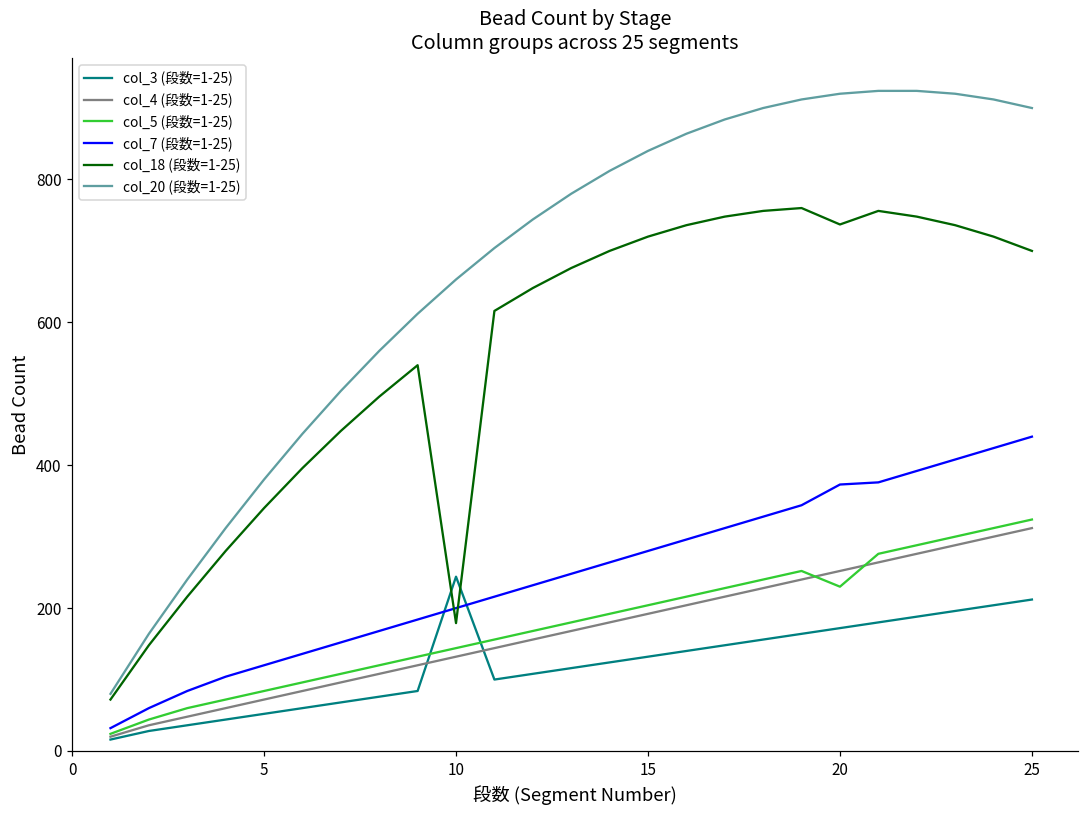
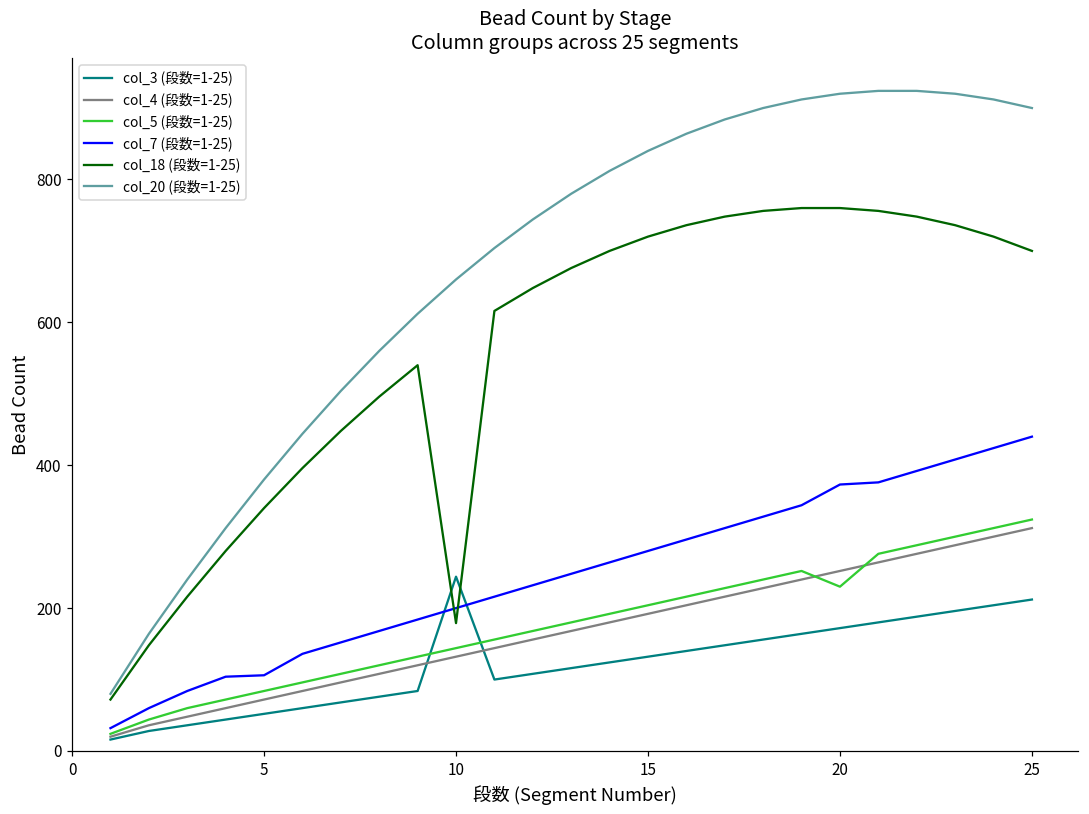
  {
    "col_3 (段数=1-25)": {
      "5": 50,
      "10": 240,
      "15": 130,
      "20": 170,
      "25": 210
    },
    "col_5 (段数=1-25)": {
      "5": 80,
      "10": 140,
      "15": 200,
      "20": 230,
      "25": 320
    },
    "col_7 (段数=1-25)": {
-     "5": 120,
+     "5": 110,
      "10": 200,
      "15": 280,
      "20": 370,
      "25": 440
    },
    "col_18 (段数=1-25)": {
      "5": 340,
      "10": 180,
      "15": 720,
-     "20": 740,
+     "20": 760,
      "25": 700
    }
  }
